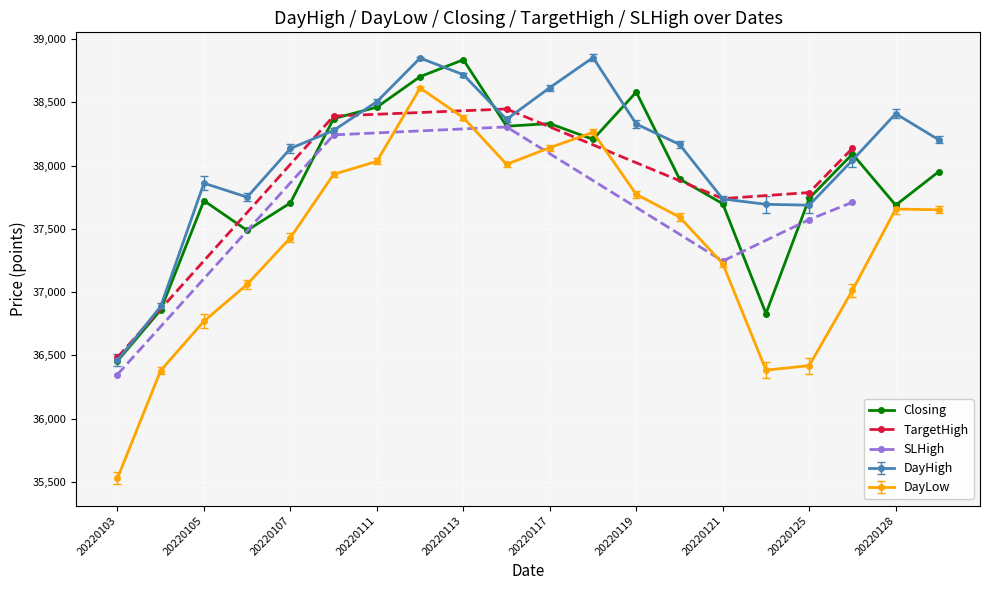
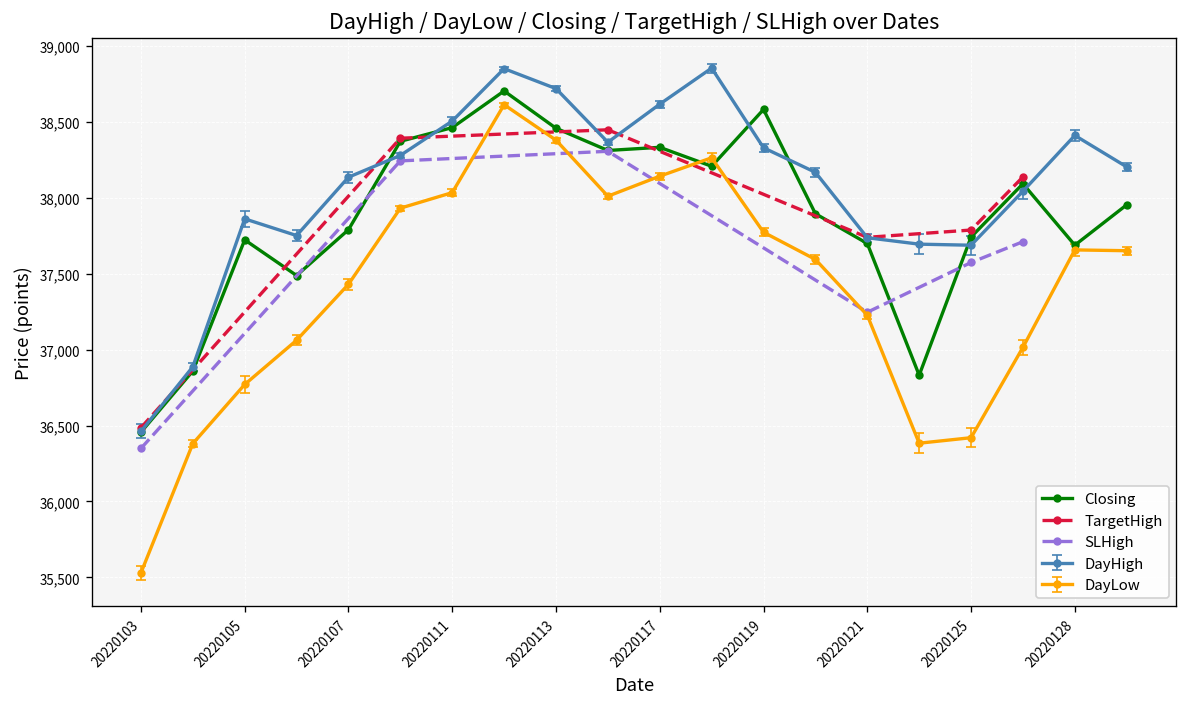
  {
    "Closing": {
      "20220105": "37,720",
-     "20220107": "37,700",
-     "20220113": "38,840",
+     "20220107": "37,790",
+     "20220113": "38,460",
      "20220117": "38,330",
      "20220119": "38,580"
    },
    "TargetHigh": {
      "20220103": "36,490",
      "20220125": "37,790"
    },
    "SLHigh": {
      "20220103": "36,350",
      "20220125": "37,570"
    }
  }
